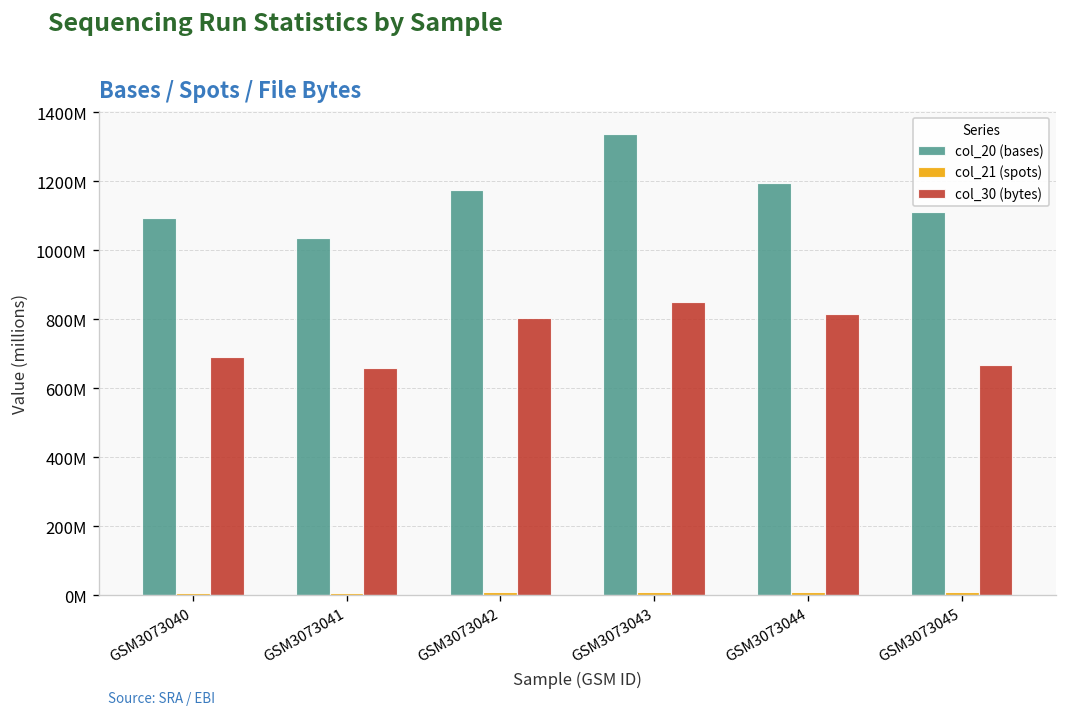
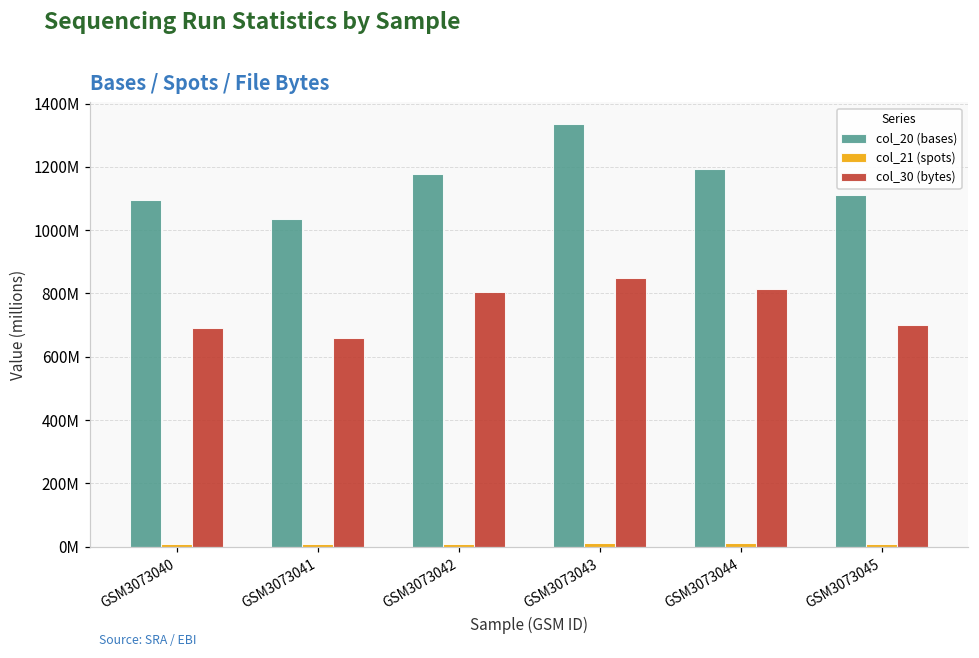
  {
    "col_20 (bases)": {
      "GSM3073040": 1090000000,
      "GSM3073041": 1040000000,
      "GSM3073042": 1180000000,
      "GSM3073043": 1340000000,
      "GSM3073044": 1190000000,
      "GSM3073045": 1110000000
    },
    "col_21 (spots)": {
      "GSM3073042": 10000000,
      "GSM3073043": 10000000,
      "GSM3073044": 10000000,
      "GSM3073045": 10000000
    },
    "col_30 (bytes)": {
      "GSM3073040": 690000000,
      "GSM3073041": 660000000,
      "GSM3073042": 800000000,
      "GSM3073043": 850000000,
      "GSM3073044": 810000000,
-     "GSM3073045": 670000000
+     "GSM3073045": 700000000
    }
  }
